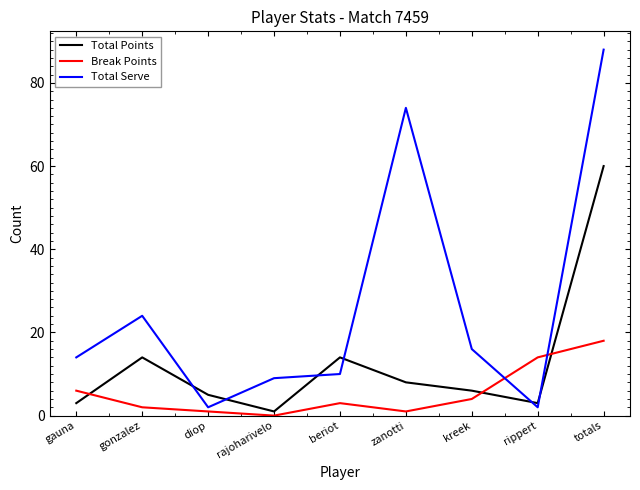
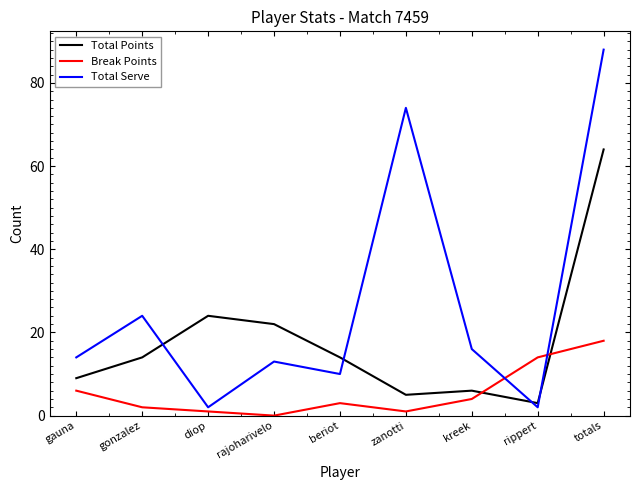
  {
    "Total Points": {
-     "gauna": 3,
+     "gauna": 9,
      "gonzalez": 14,
-     "diop": 5,
-     "rajoharivelo": 1,
+     "diop": 24,
+     "rajoharivelo": 22,
      "beriot": 14,
-     "zanotti": 8,
+     "zanotti": 5,
      "kreek": 6,
      "rippert": 3,
-     "totals": 60
+     "totals": 64
    },
    "Break Points": {
      "gauna": 6,
      "gonzalez": 2,
      "diop": 1,
      "rajoharivelo": 0,
      "beriot": 3,
      "zanotti": 1,
      "kreek": 4,
      "rippert": 14,
      "totals": 18
    },
    "Total Serve": {
      "gauna": 14,
      "gonzalez": 24,
      "diop": 2,
-     "rajoharivelo": 9,
+     "rajoharivelo": 13,
      "beriot": 10,
      "zanotti": 74,
      "kreek": 16,
      "rippert": 2,
      "totals": 88
    }
  }
